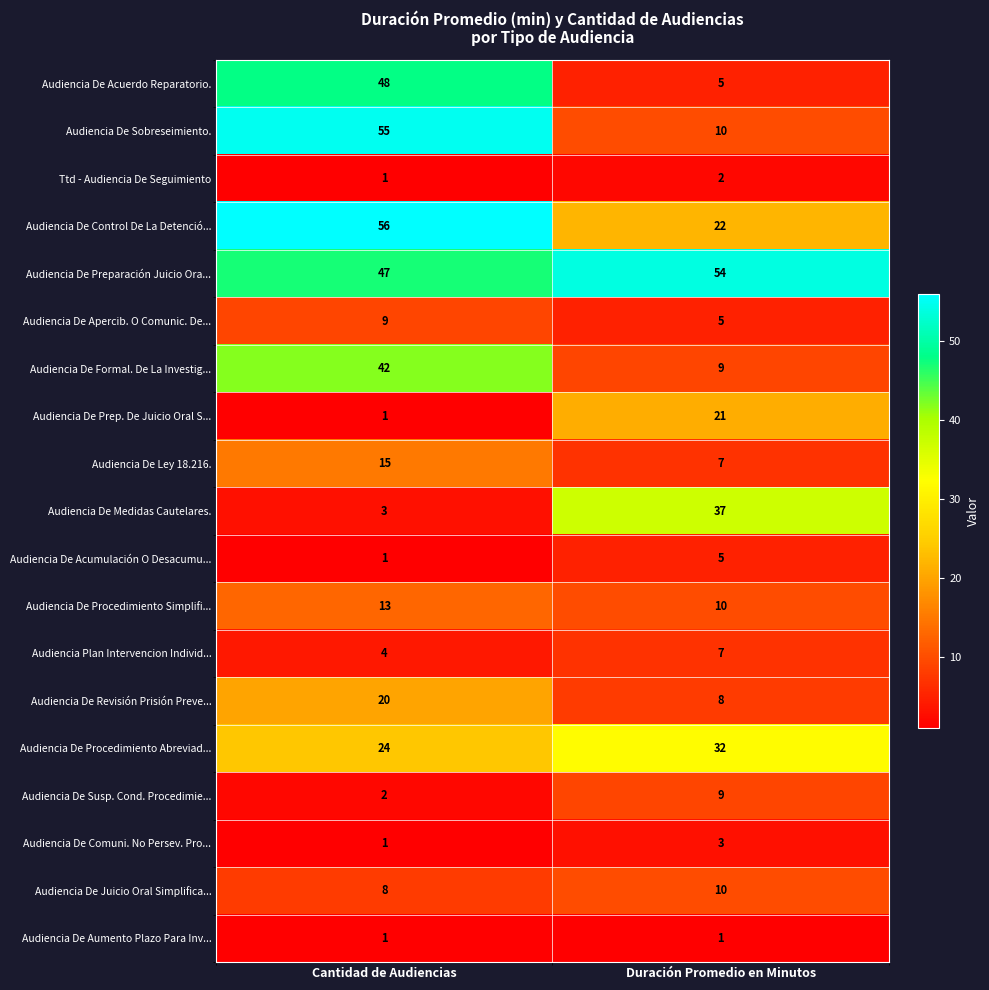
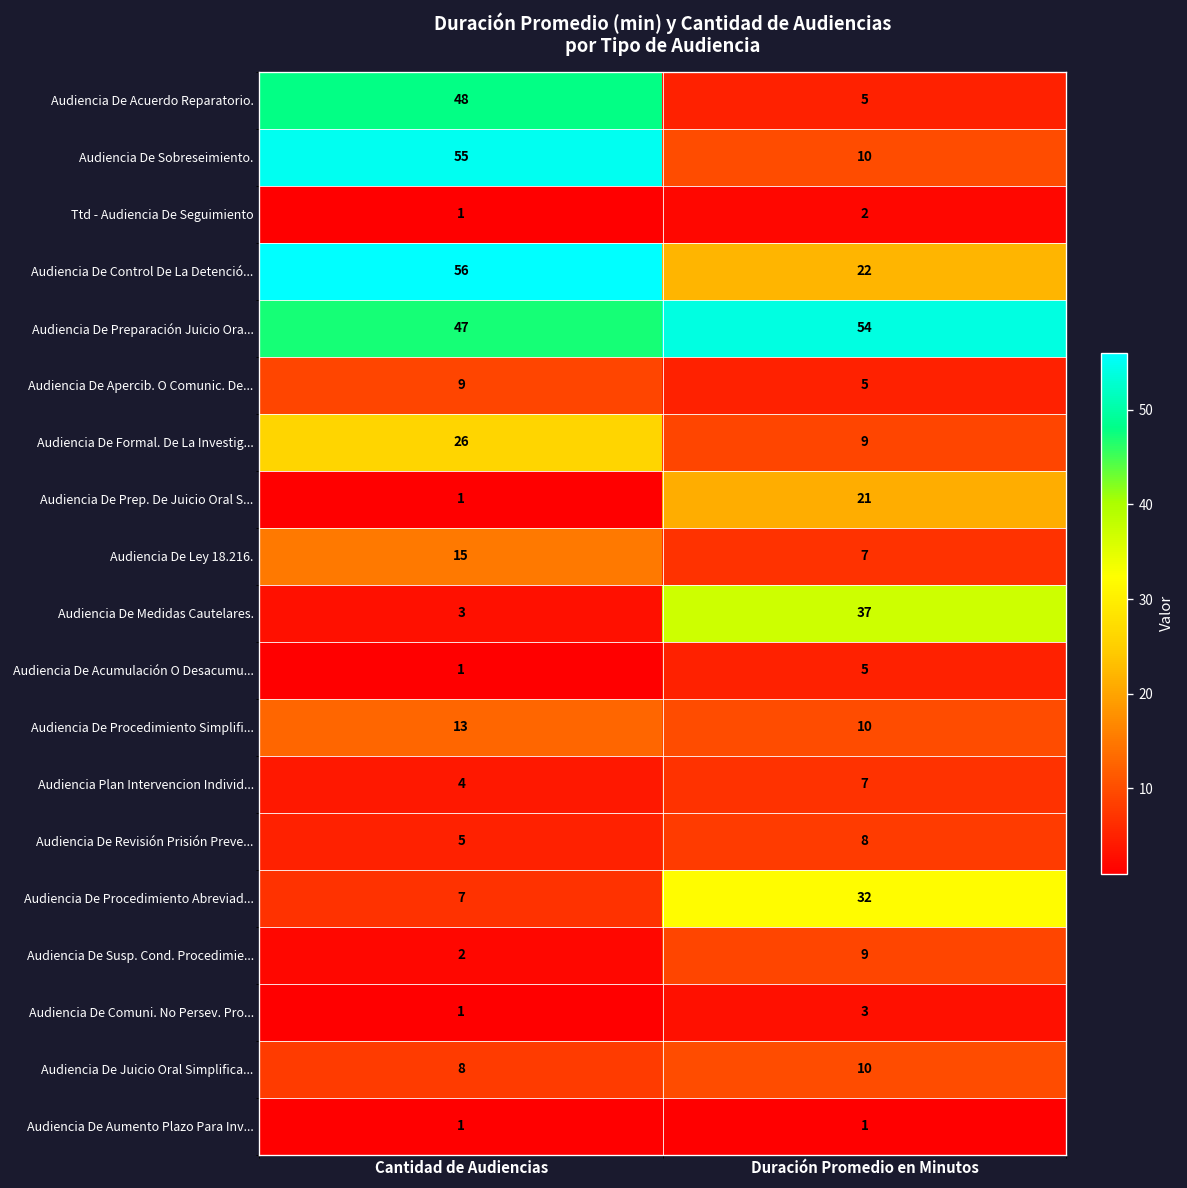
  {
    "Audiencia De Acuerdo Reparatorio.": {
      "Cantidad de Audiencias": 48,
      "Duración Promedio en Minutos": 5
    },
    "Audiencia De Sobreseimiento.": {
      "Cantidad de Audiencias": 55,
      "Duración Promedio en Minutos": 10
    },
    "Ttd - Audiencia De Seguimiento": {
      "Cantidad de Audiencias": 1,
      "Duración Promedio en Minutos": 2
    },
    "Audiencia De Control De La Detenció...": {
      "Cantidad de Audiencias": 56,
      "Duración Promedio en Minutos": 22
    },
    "Audiencia De Preparación Juicio Ora...": {
      "Cantidad de Audiencias": 47,
      "Duración Promedio en Minutos": 54
    },
    "Audiencia De Apercib. O Comunic. De...": {
      "Cantidad de Audiencias": 9,
      "Duración Promedio en Minutos": 5
    },
    "Audiencia De Formal. De La Investig...": {
-     "Cantidad de Audiencias": 42,
+     "Cantidad de Audiencias": 26,
      "Duración Promedio en Minutos": 9
    },
    "Audiencia De Prep. De Juicio Oral S...": {
      "Cantidad de Audiencias": 1,
      "Duración Promedio en Minutos": 21
    },
    "Audiencia De Ley 18.216.": {
      "Cantidad de Audiencias": 15,
      "Duración Promedio en Minutos": 7
    },
    "Audiencia De Medidas Cautelares.": {
      "Cantidad de Audiencias": 3,
      "Duración Promedio en Minutos": 37
    },
    "Audiencia De Acumulación O Desacumu...": {
      "Cantidad de Audiencias": 1,
      "Duración Promedio en Minutos": 5
    },
    "Audiencia De Procedimiento Simplifi...": {
      "Cantidad de Audiencias": 13,
      "Duración Promedio en Minutos": 10
    },
    "Audiencia Plan Intervencion Individ...": {
      "Cantidad de Audiencias": 4,
      "Duración Promedio en Minutos": 7
    },
    "Audiencia De Revisión Prisión Preve...": {
-     "Cantidad de Audiencias": 20,
+     "Cantidad de Audiencias": 5,
      "Duración Promedio en Minutos": 8
    },
    "Audiencia De Procedimiento Abreviad...": {
-     "Cantidad de Audiencias": 24,
+     "Cantidad de Audiencias": 7,
      "Duración Promedio en Minutos": 32
    },
    "Audiencia De Susp. Cond. Procedimie...": {
      "Cantidad de Audiencias": 2,
      "Duración Promedio en Minutos": 9
    },
    "Audiencia De Comuni. No Persev. Pro...": {
      "Cantidad de Audiencias": 1,
      "Duración Promedio en Minutos": 3
    },
    "Audiencia De Juicio Oral Simplifica...": {
      "Cantidad de Audiencias": 8,
      "Duración Promedio en Minutos": 10
    },
    "Audiencia De Aumento Plazo Para Inv...": {
      "Cantidad de Audiencias": 1,
      "Duración Promedio en Minutos": 1
    }
  }
